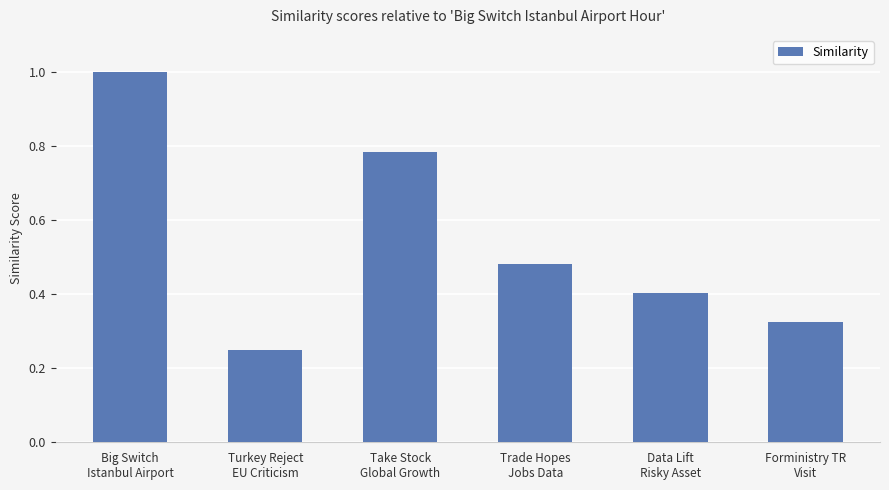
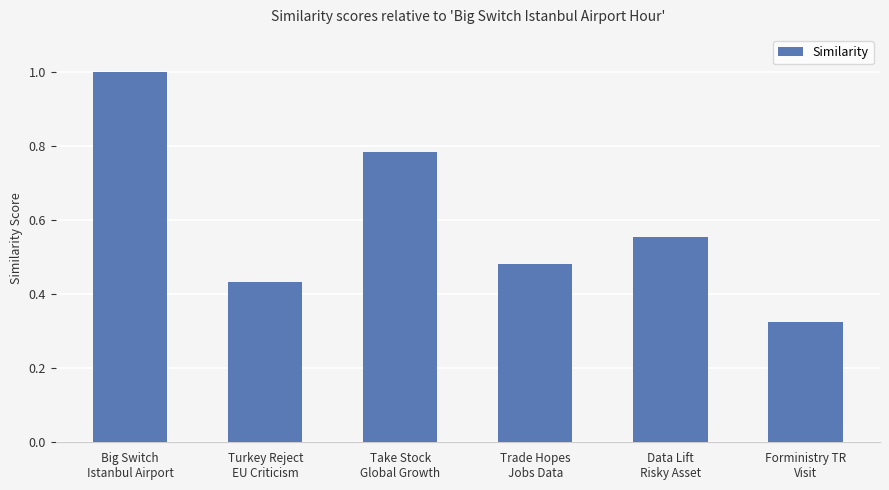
  {
    "Big Switch Istanbul Airport": 1.00,
-   "Turkey Reject EU Criticism": 0.25,
+   "Turkey Reject EU Criticism": 0.43,
    "Take Stock Global Growth": 0.78,
    "Trade Hopes Jobs Data": 0.48,
-   "Data Lift Risky Asset": 0.40,
+   "Data Lift Risky Asset": 0.55,
    "Forministry TR Visit": 0.32
  }
